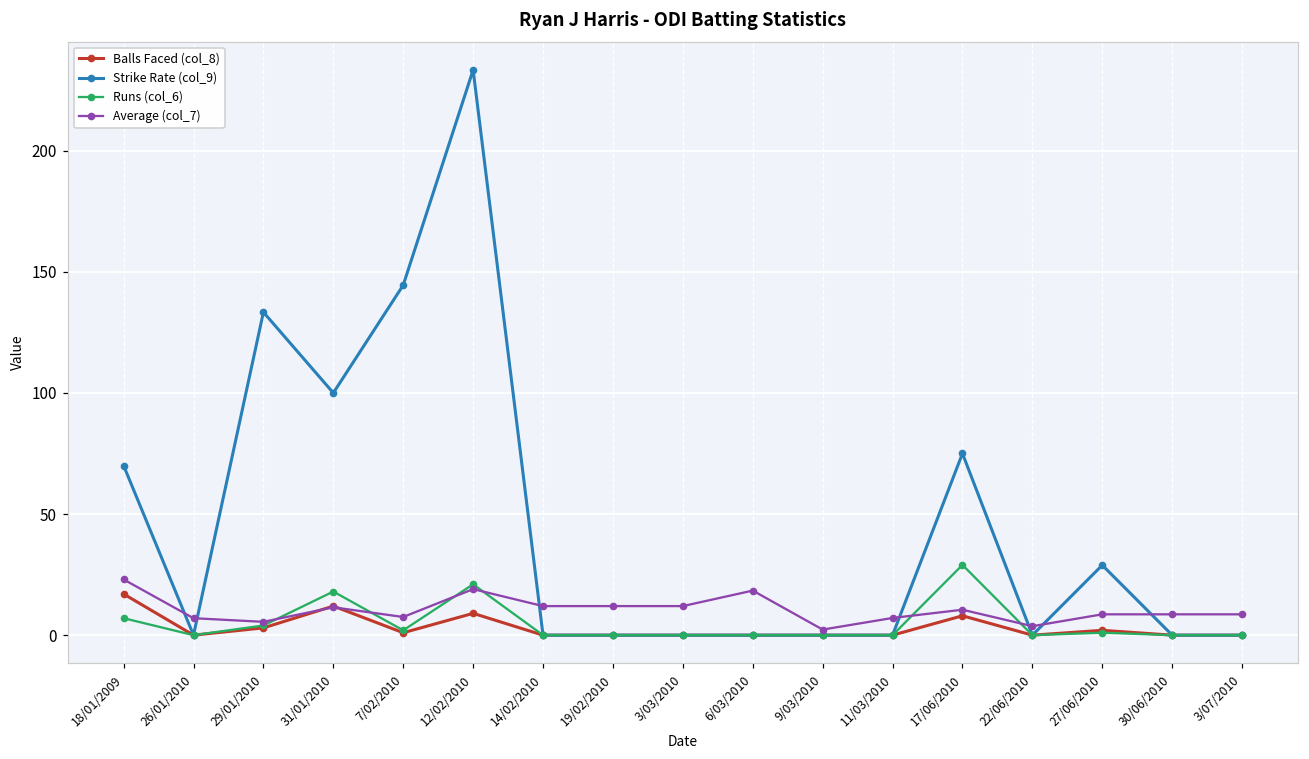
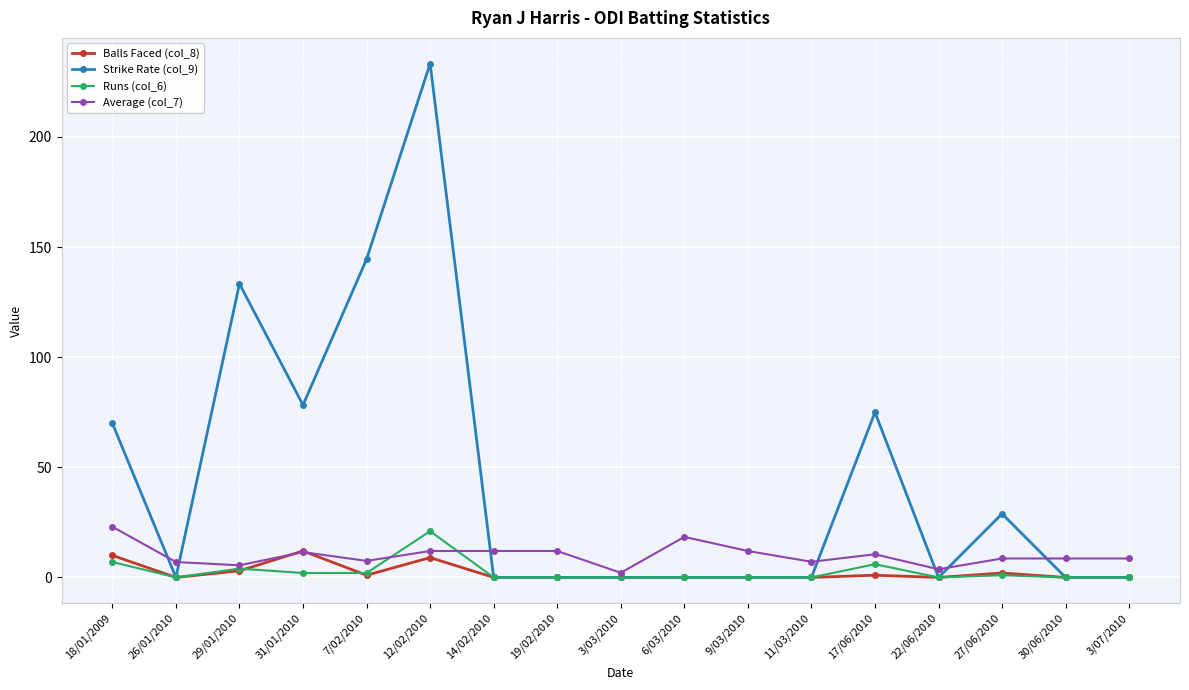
  {
    "Balls Faced (col_8)": {
-     "18/01/2009": 17,
+     "18/01/2009": 10,
      "12/02/2010": 9,
-     "17/06/2010": 8
+     "17/06/2010": 1
    },
    "Strike Rate (col_9)": {
      "18/01/2009": 70,
      "29/01/2010": 133,
-     "31/01/2010": 100,
+     "31/01/2010": 78,
      "7/02/2010": 145,
      "12/02/2010": 233,
      "17/06/2010": 75,
      "27/06/2010": 29
    },
    "Runs (col_6)": {
      "18/01/2009": 7,
-     "31/01/2010": 18,
+     "31/01/2010": 2,
      "12/02/2010": 21,
-     "17/06/2010": 29
+     "17/06/2010": 6
    },
    "Average (col_7)": {
      "18/01/2009": 23,
      "26/01/2010": 7,
      "29/01/2010": 6,
      "7/02/2010": 8,
-     "12/02/2010": 19,
+     "12/02/2010": 12,
      "14/02/2010": 12,
      "19/02/2010": 12,
-     "3/03/2010": 12,
+     "3/03/2010": 2,
      "6/03/2010": 18,
-     "9/03/2010": 2,
+     "9/03/2010": 12,
      "11/03/2010": 7,
      "17/06/2010": 11,
      "22/06/2010": 4,
      "27/06/2010": 9,
      "30/06/2010": 9,
      "3/07/2010": 9
    }
  }
